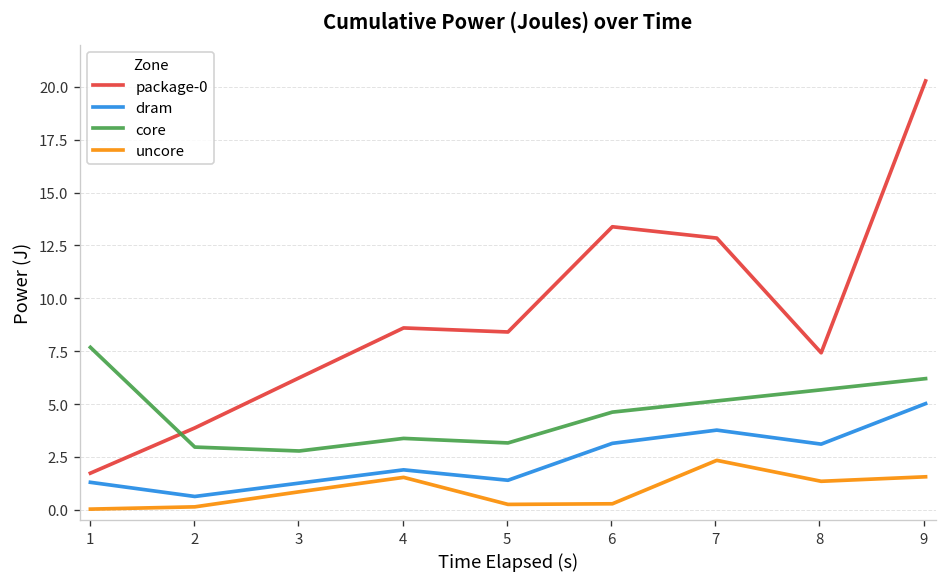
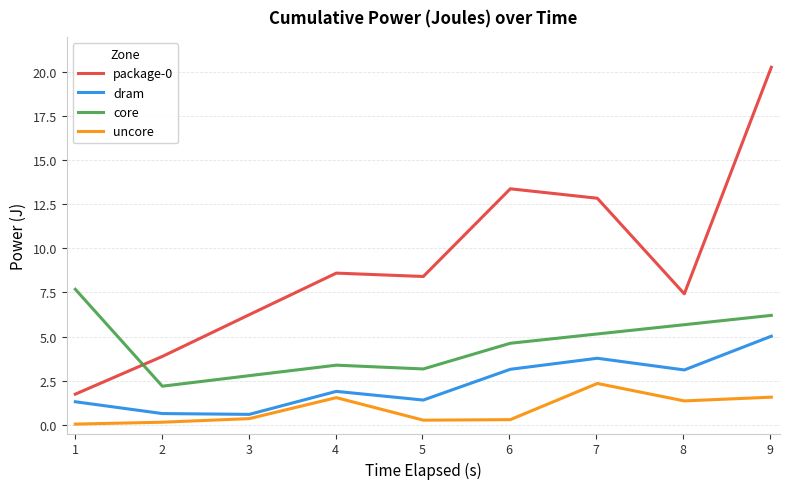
  {
    "package-0": {
      "1": 1.7,
      "2": 3.9,
      "3": 6.2,
      "4": 8.6,
      "5": 8.4,
      "6": 13.4,
      "7": 12.8,
      "8": 7.4,
      "9": 20.3
    },
    "dram": {
      "1": 1.3,
      "2": 0.6,
-     "3": 1.3,
+     "3": 0.6,
      "4": 1.9,
      "5": 1.4,
      "6": 3.1,
      "7": 3.8,
      "8": 3.1,
      "9": 5.0
    },
    "core": {
      "1": 7.7,
-     "2": 3.0,
+     "2": 2.2,
      "3": 2.8,
      "4": 3.4,
      "5": 3.2,
      "6": 4.6,
      "7": 5.1,
      "8": 5.7,
      "9": 6.2
    },
    "uncore": {
      "1": 0.0,
      "2": 0.1,
-     "3": 0.9,
+     "3": 0.3,
      "4": 1.5,
      "5": 0.3,
      "6": 0.3,
      "7": 2.3,
      "8": 1.3,
      "9": 1.6
    }
  }
